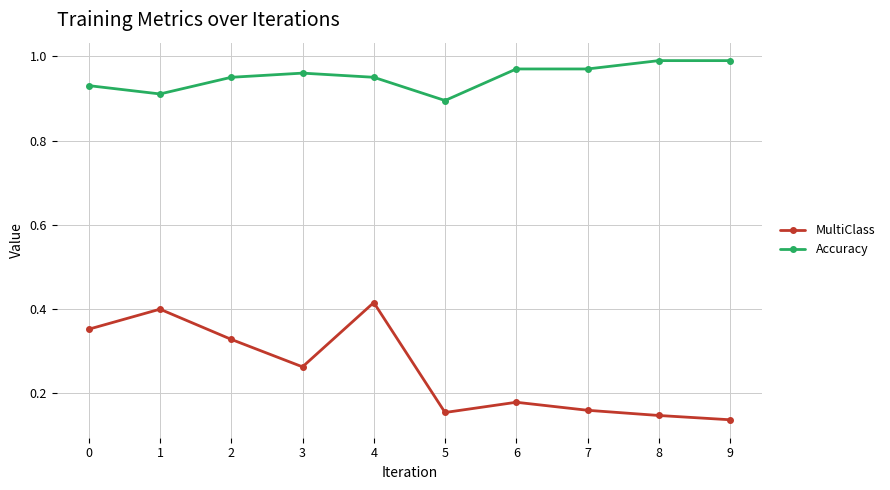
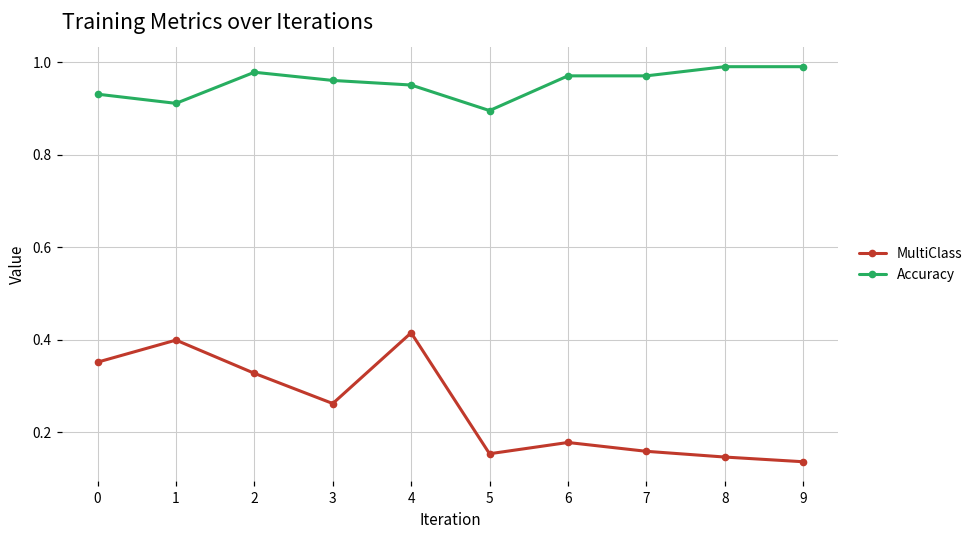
  {
    "MultiClass": {
      "0": 0.35,
      "1": 0.40,
      "2": 0.33,
      "3": 0.26,
      "4": 0.42,
      "5": 0.15,
      "6": 0.18,
      "7": 0.16,
      "8": 0.15,
      "9": 0.14
    },
    "Accuracy": {
      "0": 0.93,
      "1": 0.91,
-     "2": 0.95,
+     "2": 0.98,
      "3": 0.96,
      "4": 0.95,
      "5": 0.90,
      "6": 0.97,
      "7": 0.97,
      "8": 0.99,
      "9": 0.99
    }
  }
